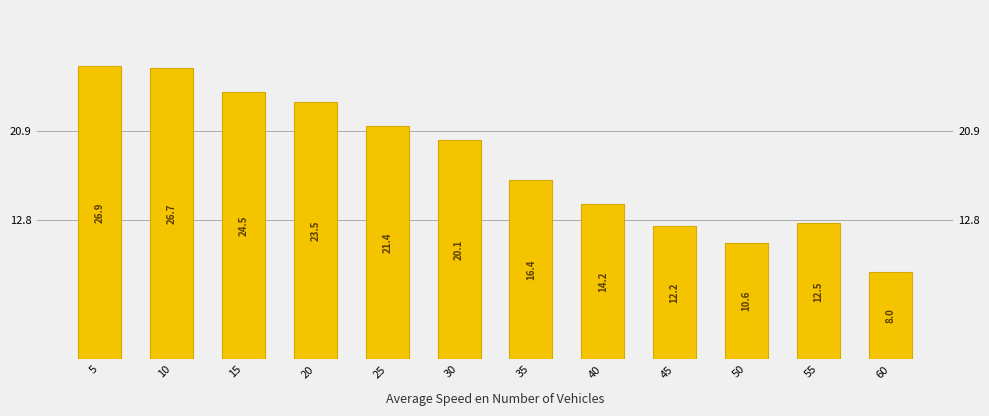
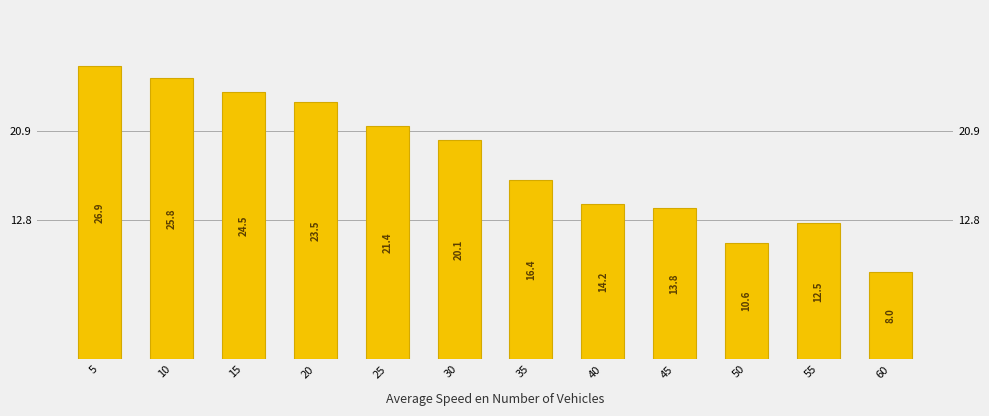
  {
    "5": 26.9,
-   "10": 26.7,
+   "10": 25.8,
    "15": 24.5,
    "20": 23.5,
    "25": 21.4,
    "30": 20.1,
    "35": 16.4,
    "40": 14.2,
-   "45": 12.2,
+   "45": 13.8,
    "50": 10.6,
    "55": 12.5,
    "60": 8.0
  }
